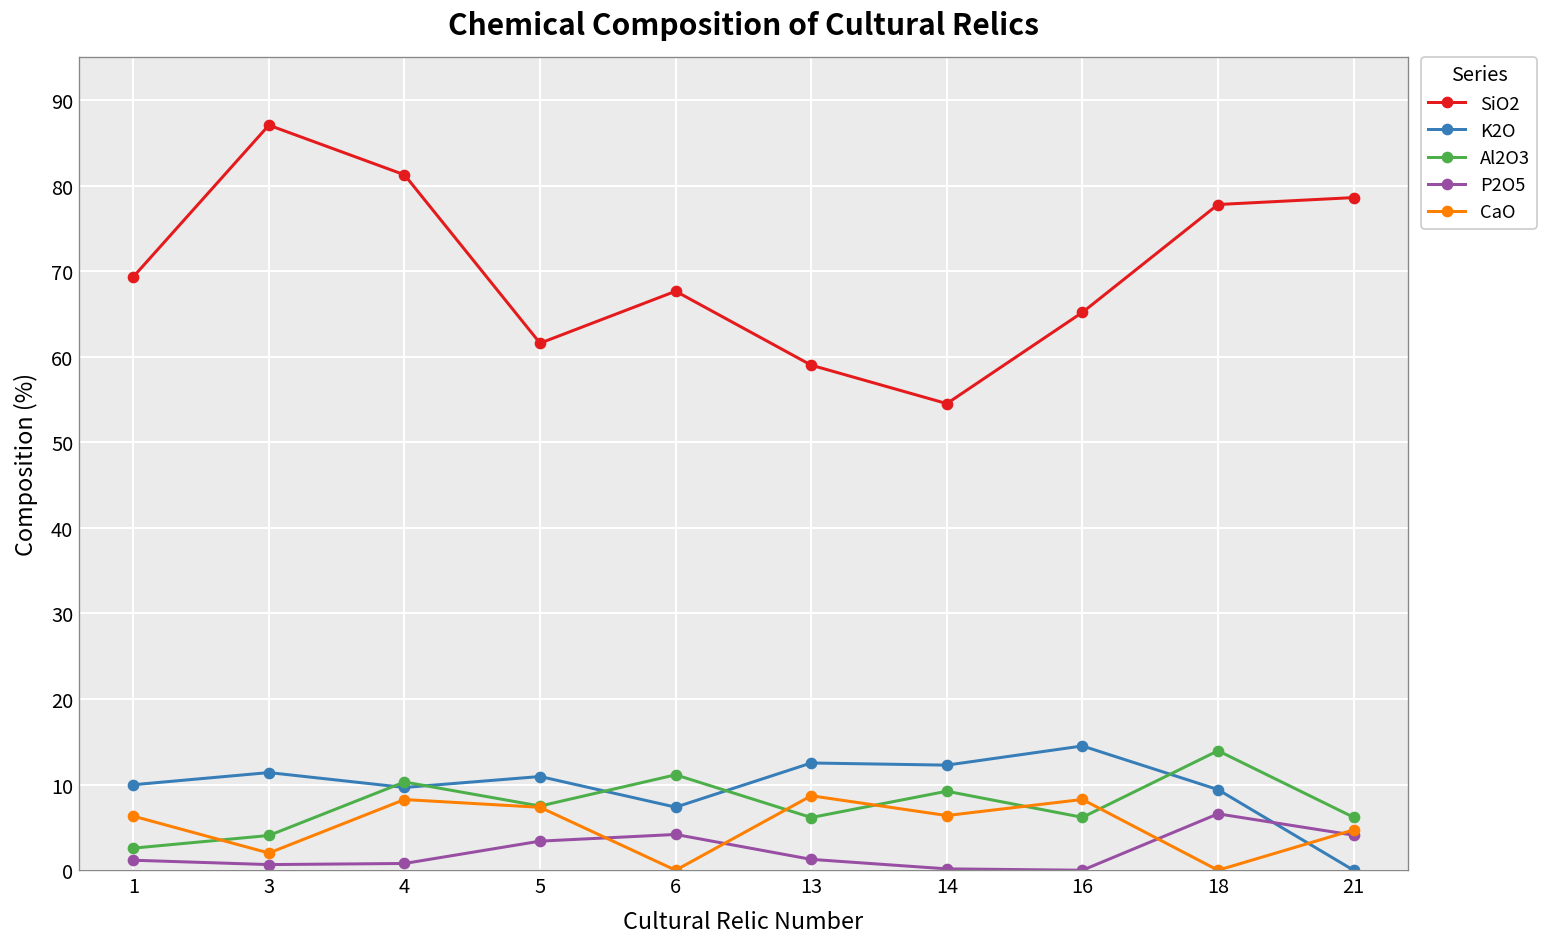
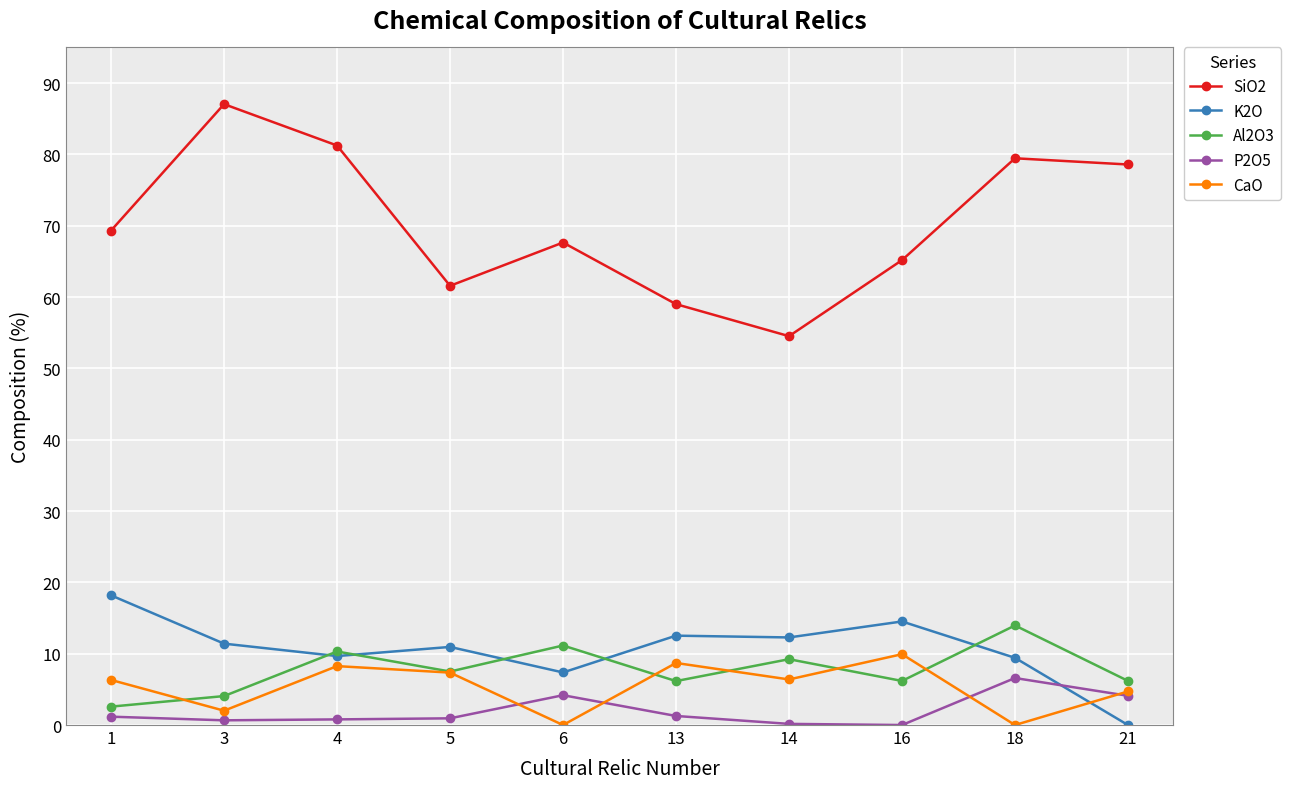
  {
    "SiO2": {
      "1": 69,
      "3": 87,
      "4": 81,
      "5": 62,
      "6": 68,
      "13": 59,
      "14": 55,
      "16": 65,
-     "18": 78,
+     "18": 79,
      "21": 79
    },
    "K2O": {
-     "1": 10,
+     "1": 18,
      "3": 11,
      "4": 10,
      "5": 11,
      "6": 7,
      "13": 13,
      "14": 12,
      "16": 15,
      "18": 9,
      "21": 0
    },
    "Al2O3": {
      "1": 3,
      "3": 4,
      "4": 10,
      "6": 11,
      "13": 6,
      "14": 9,
      "16": 6,
      "18": 14,
      "21": 6
    },
    "P2O5": {
      "1": 1,
      "3": 1,
      "4": 1,
-     "5": 3,
+     "5": 1,
      "6": 4,
      "13": 1,
      "14": 0,
      "16": 0,
      "18": 7,
      "21": 4
    },
    "CaO": {
      "1": 6,
      "3": 2,
      "4": 8,
      "6": 0,
      "13": 9,
      "14": 6,
-     "16": 8,
+     "16": 10,
      "18": 0,
      "21": 5
    }
  }
